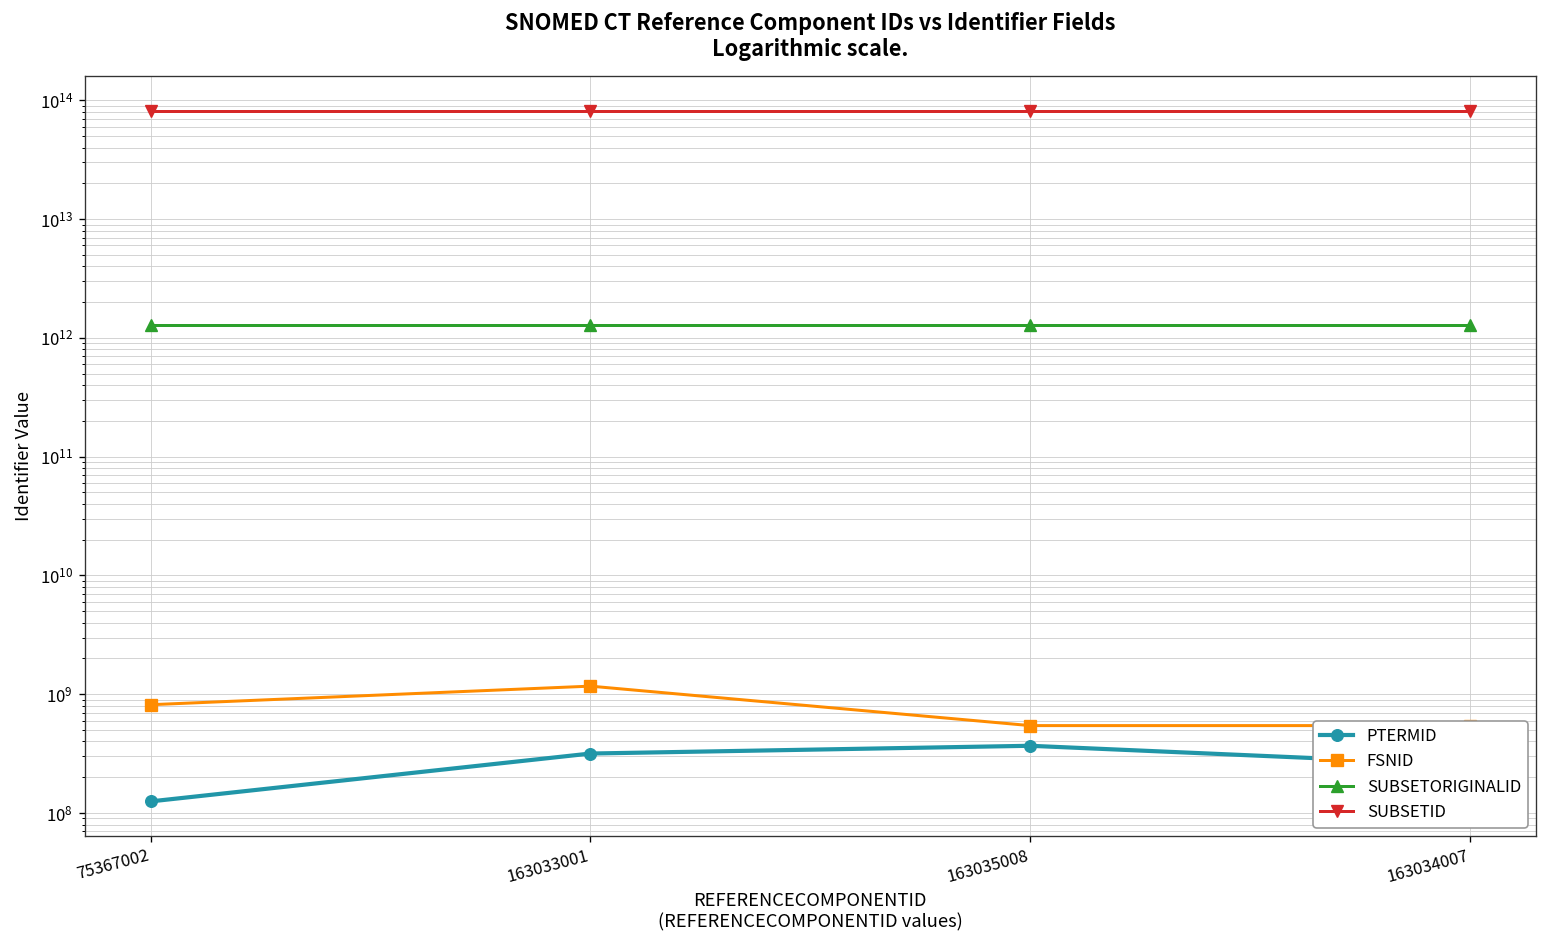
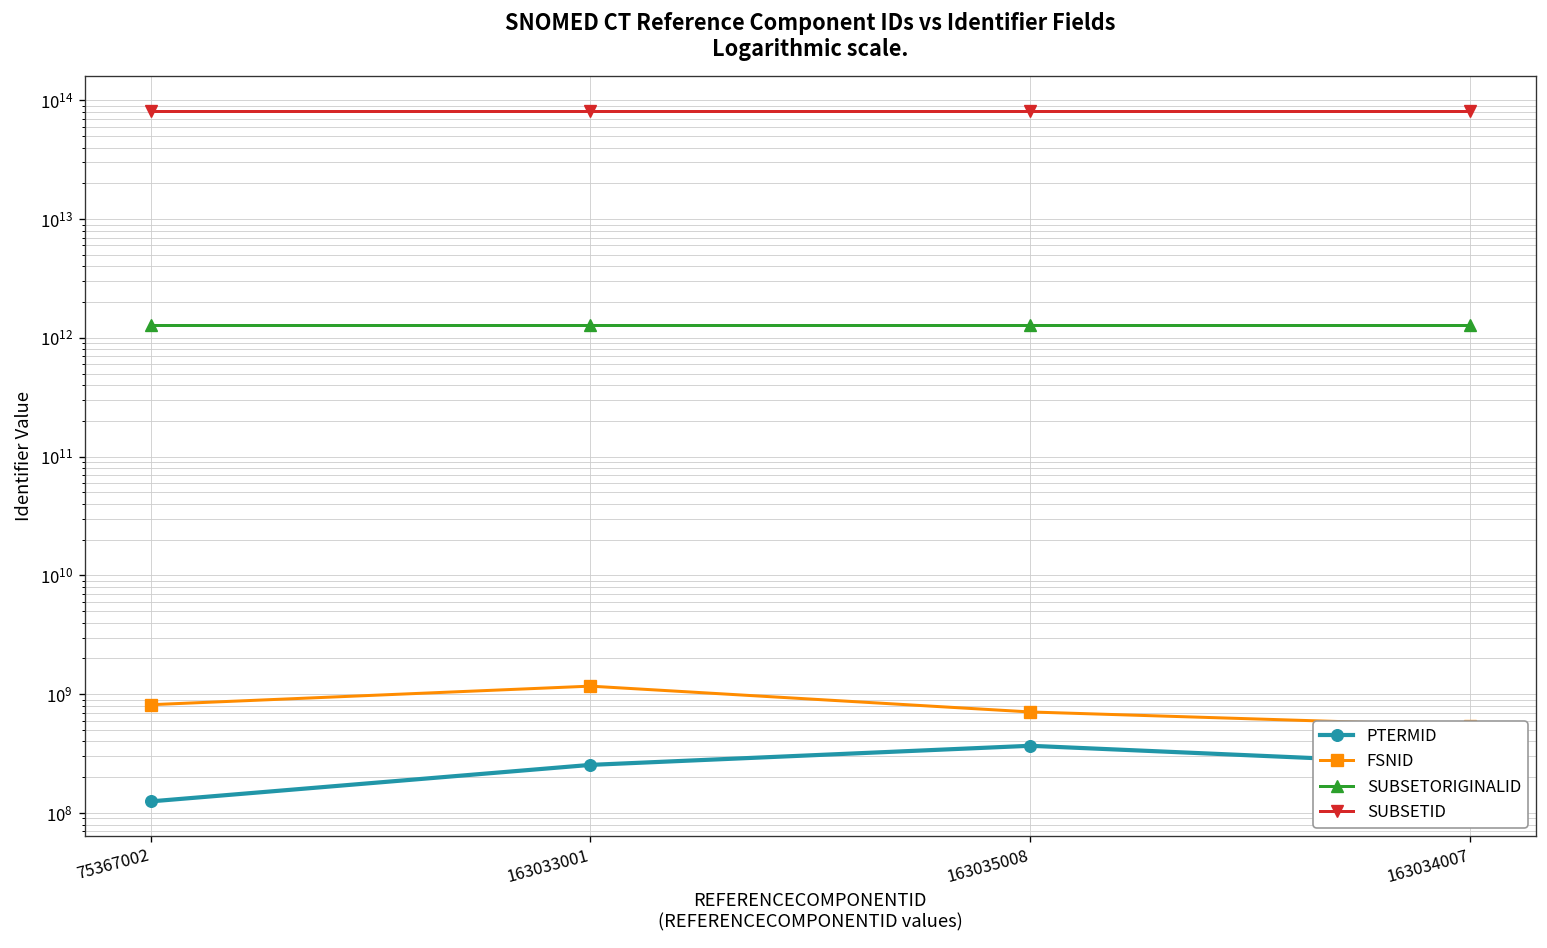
  {
    "PTERMID": {
      "75367002": 130000000,
-     "163033001": 320000000,
+     "163033001": 250000000,
      "163035008": 370000000
    },
    "FSNID": {
      "75367002": 800000000,
      "163033001": 1200000000,
-     "163035008": 500000000
+     "163035008": 700000000
    },
    "SUBSETORIGINALID": {
      "75367002": 1300000000000,
      "163033001": 1300000000000,
      "163035008": 1300000000000,
      "163034007": 1300000000000
    },
    "SUBSETID": {
      "75367002": 80000000000000,
      "163033001": 80000000000000,
      "163035008": 80000000000000,
      "163034007": 80000000000000
    }
  }
